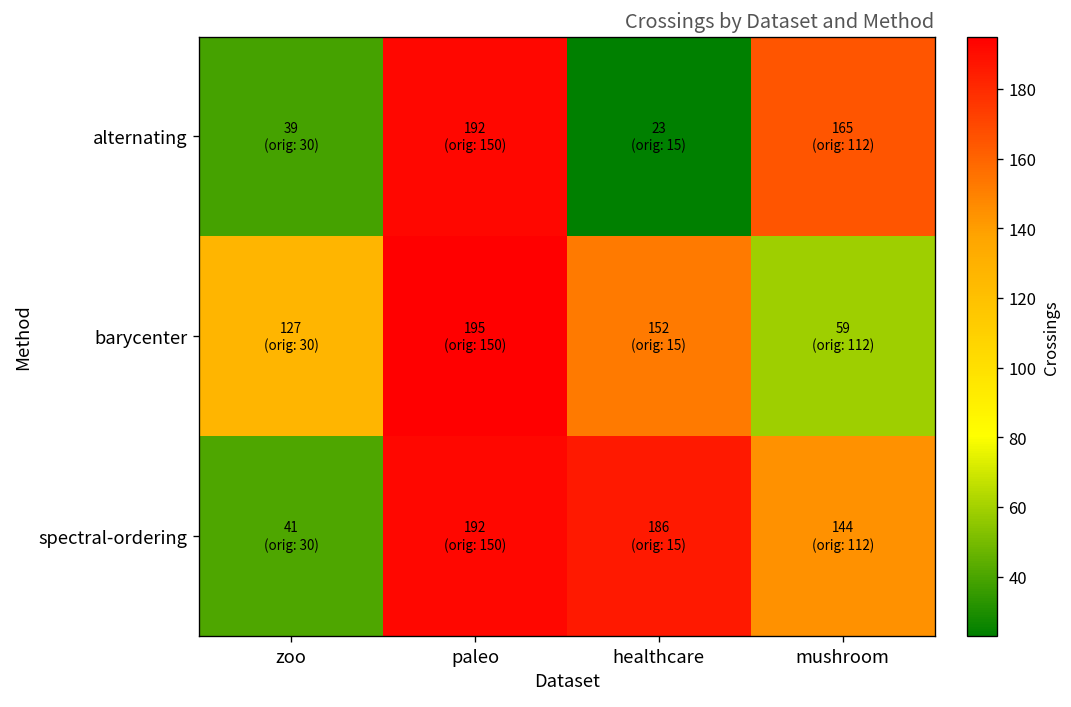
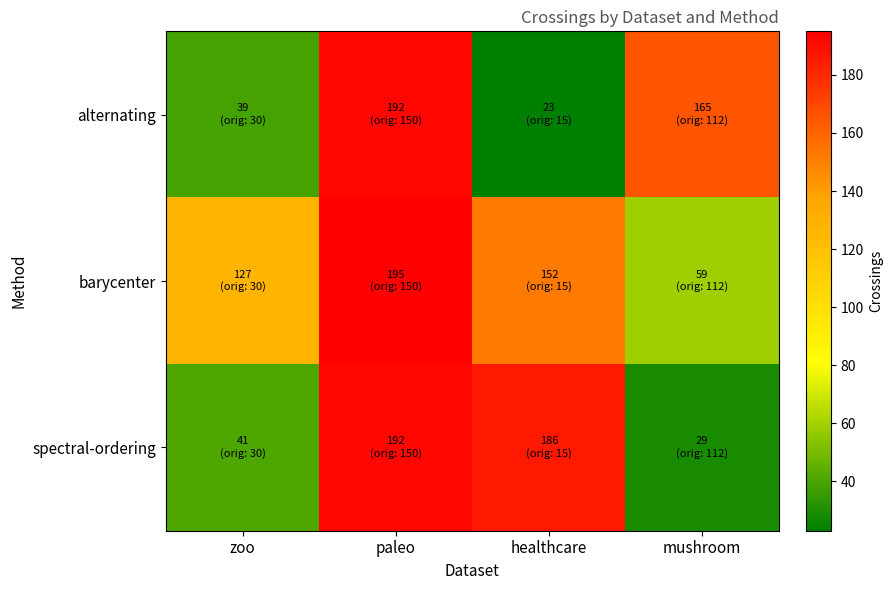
  {
    "spectral-ordering": {
-     "mushroom": 144
+     "mushroom": 29
    }
  }
